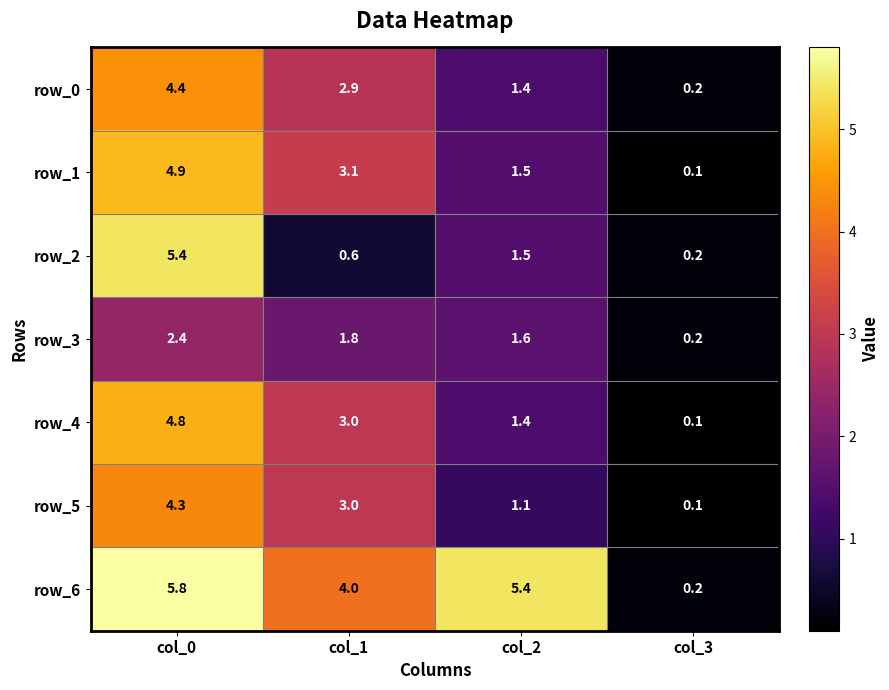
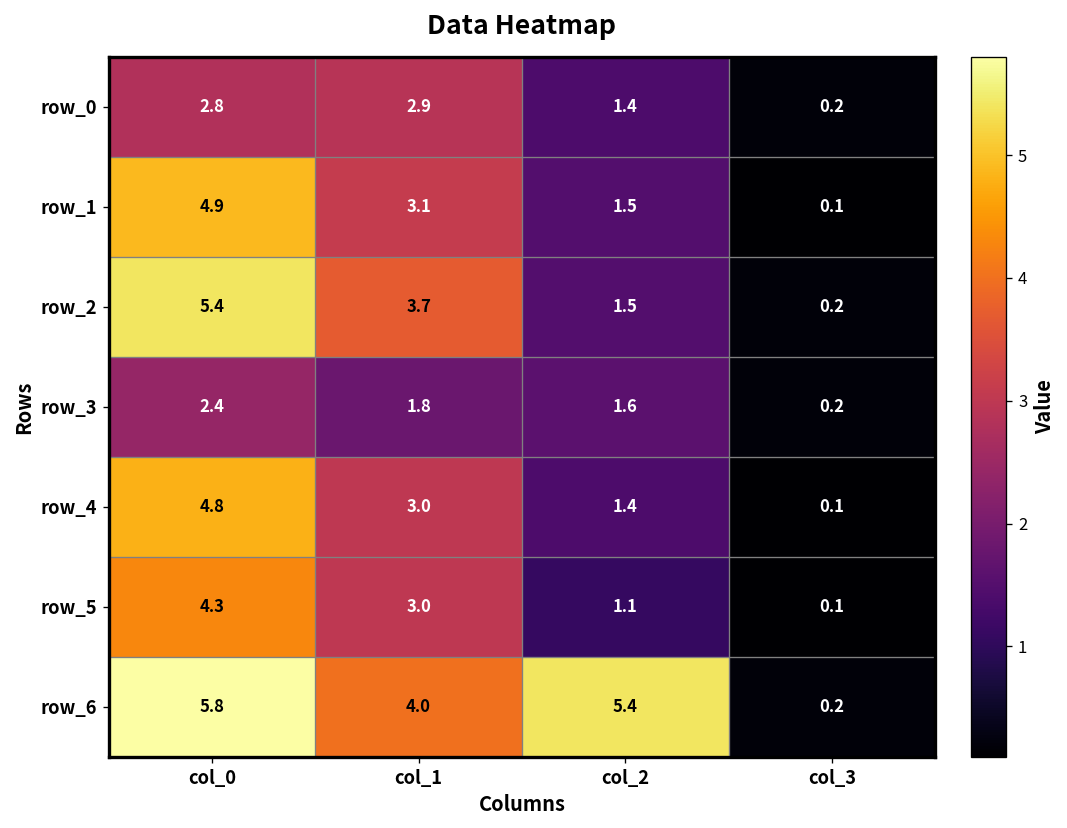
  {
    "row_0": {
-     "col_0": 4.4,
+     "col_0": 2.8,
      "col_1": 2.9,
      "col_2": 1.4,
      "col_3": 0.2
    },
    "row_1": {
      "col_0": 4.9,
      "col_1": 3.1,
      "col_2": 1.5,
      "col_3": 0.1
    },
    "row_2": {
      "col_0": 5.4,
-     "col_1": 0.6,
+     "col_1": 3.7,
      "col_2": 1.5,
      "col_3": 0.2
    },
    "row_3": {
      "col_0": 2.4,
      "col_1": 1.8,
      "col_2": 1.6,
      "col_3": 0.2
    },
    "row_4": {
      "col_0": 4.8,
      "col_1": 3.0,
      "col_2": 1.4,
      "col_3": 0.1
    },
    "row_5": {
      "col_0": 4.3,
      "col_1": 3.0,
      "col_2": 1.1,
      "col_3": 0.1
    },
    "row_6": {
      "col_0": 5.8,
      "col_1": 4.0,
      "col_2": 5.4,
      "col_3": 0.2
    }
  }
